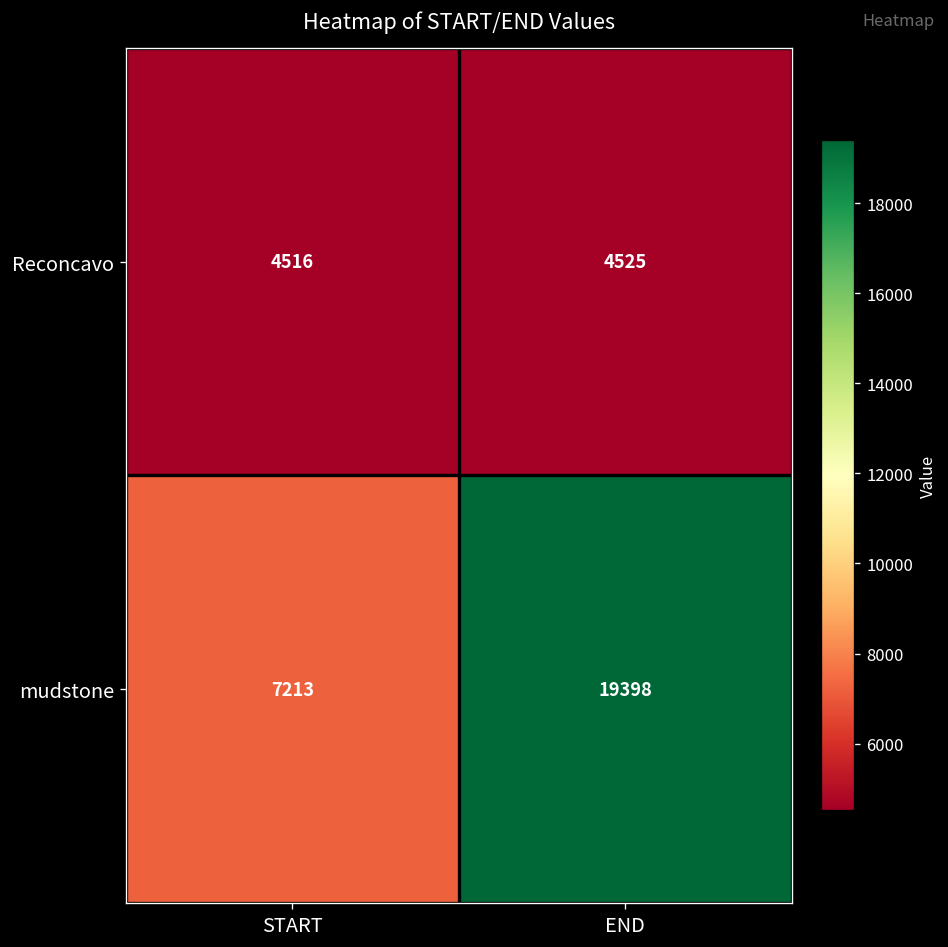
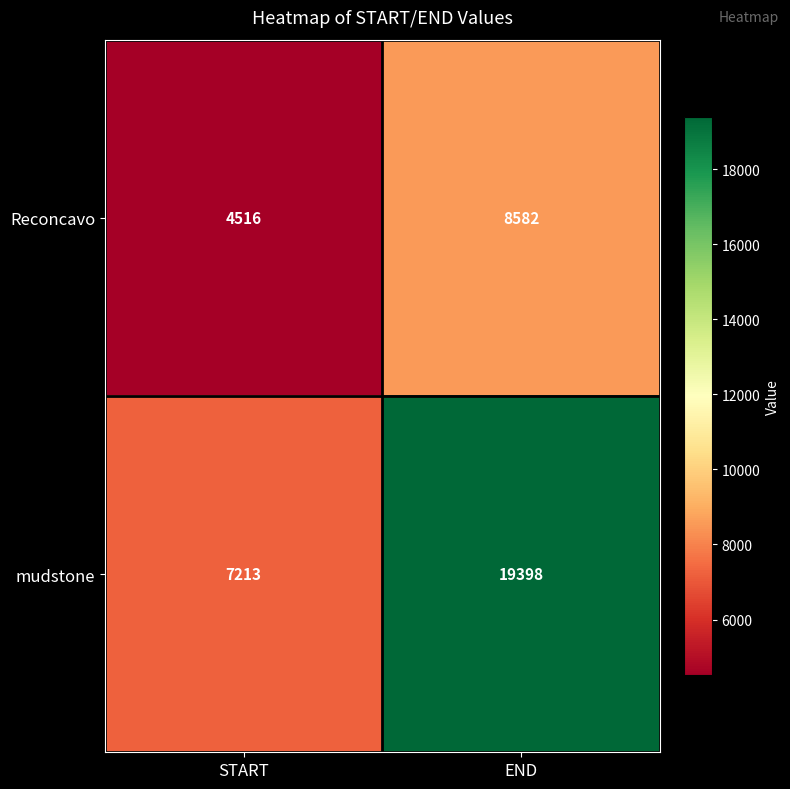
  {
    "Reconcavo": {
      "START": 4516,
-     "END": 4525
+     "END": 8582
    },
    "mudstone": {
      "START": 7213,
      "END": 19398
    }
  }
